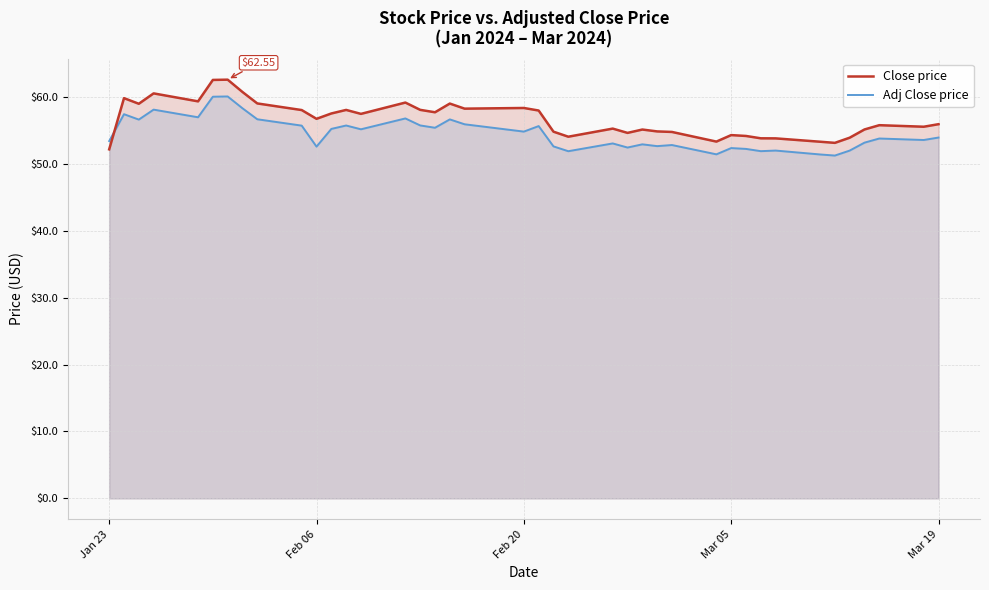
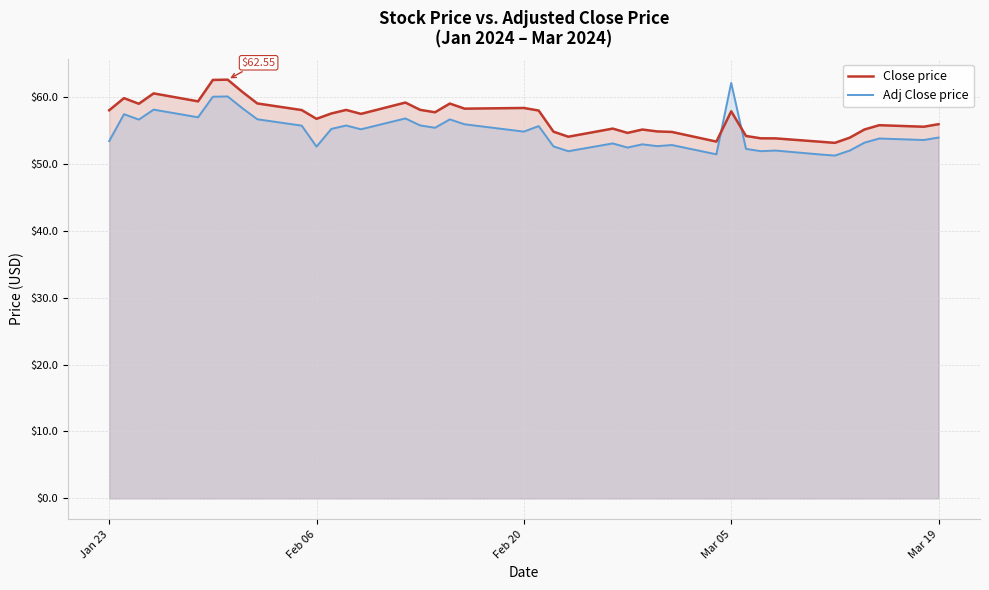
  {
    "Close price": {
-     "Jan 23": "$52",
+     "Jan 23": "$58",
      "Feb 06": "$57",
      "Feb 20": "$58",
-     "Mar 05": "$54",
+     "Mar 05": "$58",
      "Mar 19": "$56"
    },
    "Adj Close price": {
      "Jan 23": "$53",
      "Feb 06": "$53",
      "Feb 20": "$55",
-     "Mar 05": "$52",
+     "Mar 05": "$62",
      "Mar 19": "$54"
    }
  }
